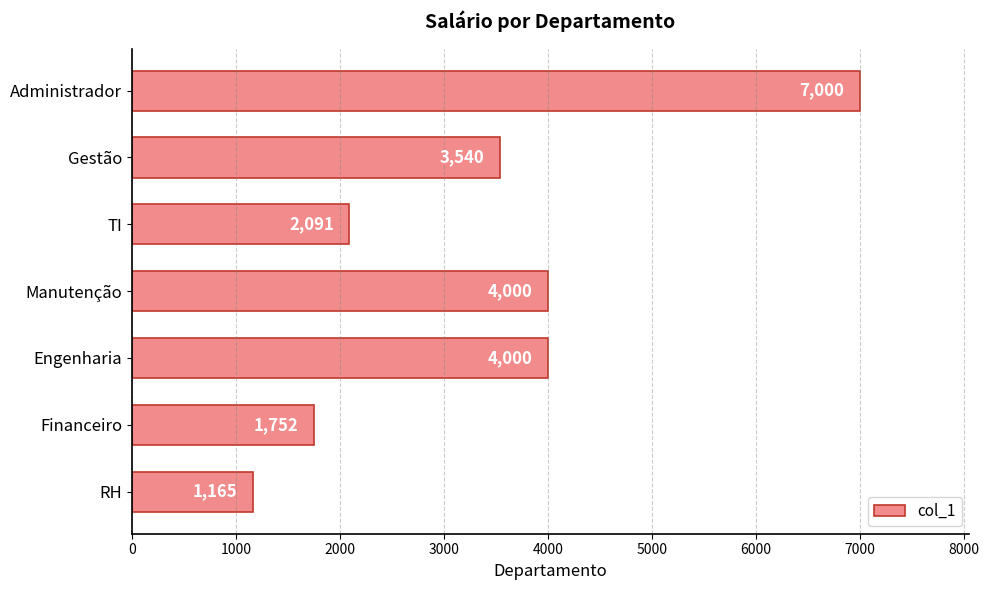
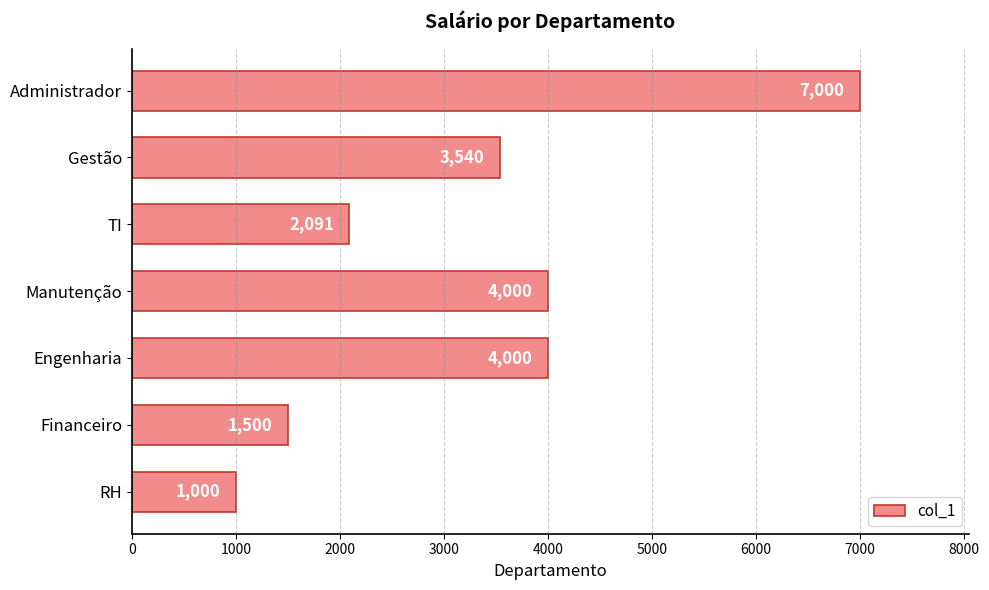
  {
    "Administrador": "7,000",
    "Gestão": "3,540",
    "TI": "2,091",
    "Manutenção": "4,000",
    "Engenharia": "4,000",
-   "Financeiro": "1,752",
-   "RH": "1,165"
+   "Financeiro": "1,500",
+   "RH": "1,000"
  }
